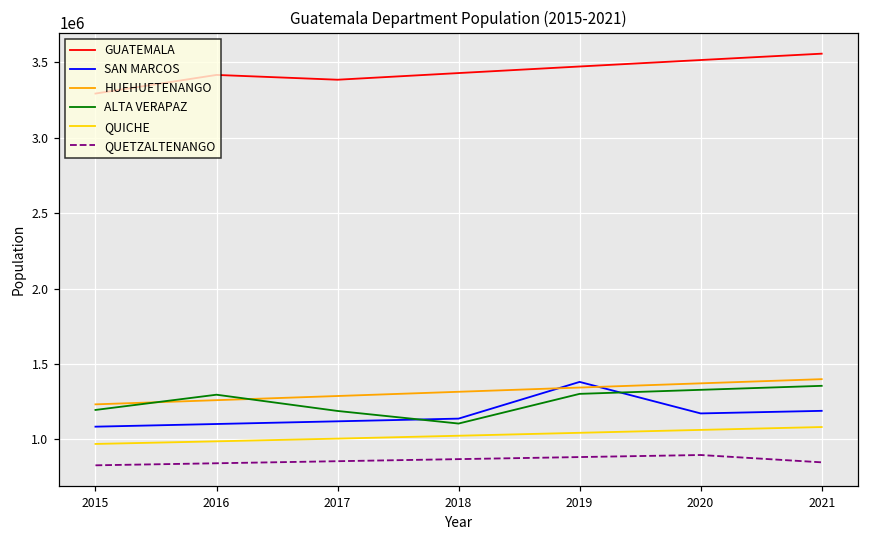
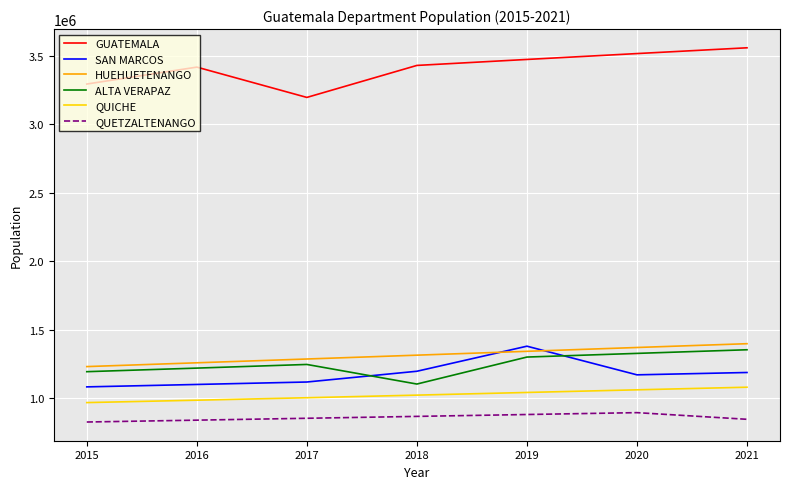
  {
    "GUATEMALA": {
-     "2017": 3390000,
+     "2017": 3200000,
      "2018": 3430000,
      "2019": 3470000,
      "2020": 3520000,
      "2021": 3560000
    },
    "SAN MARCOS": {
      "2015": 1080000,
      "2016": 1100000,
      "2017": 1120000,
-     "2018": 1140000,
+     "2018": 1200000,
      "2019": 1380000,
      "2020": 1170000,
      "2021": 1190000
    },
    "ALTA VERAPAZ": {
      "2015": 1200000,
-     "2016": 1300000,
-     "2017": 1190000,
+     "2016": 1220000,
+     "2017": 1250000,
      "2018": 1110000,
      "2019": 1300000,
      "2020": 1330000,
      "2021": 1360000
    },
    "QUETZALTENANGO": {
      "2015": 830000,
      "2016": 840000,
      "2017": 860000,
      "2018": 870000,
      "2019": 880000,
      "2020": 900000,
      "2021": 850000
    }
  }
